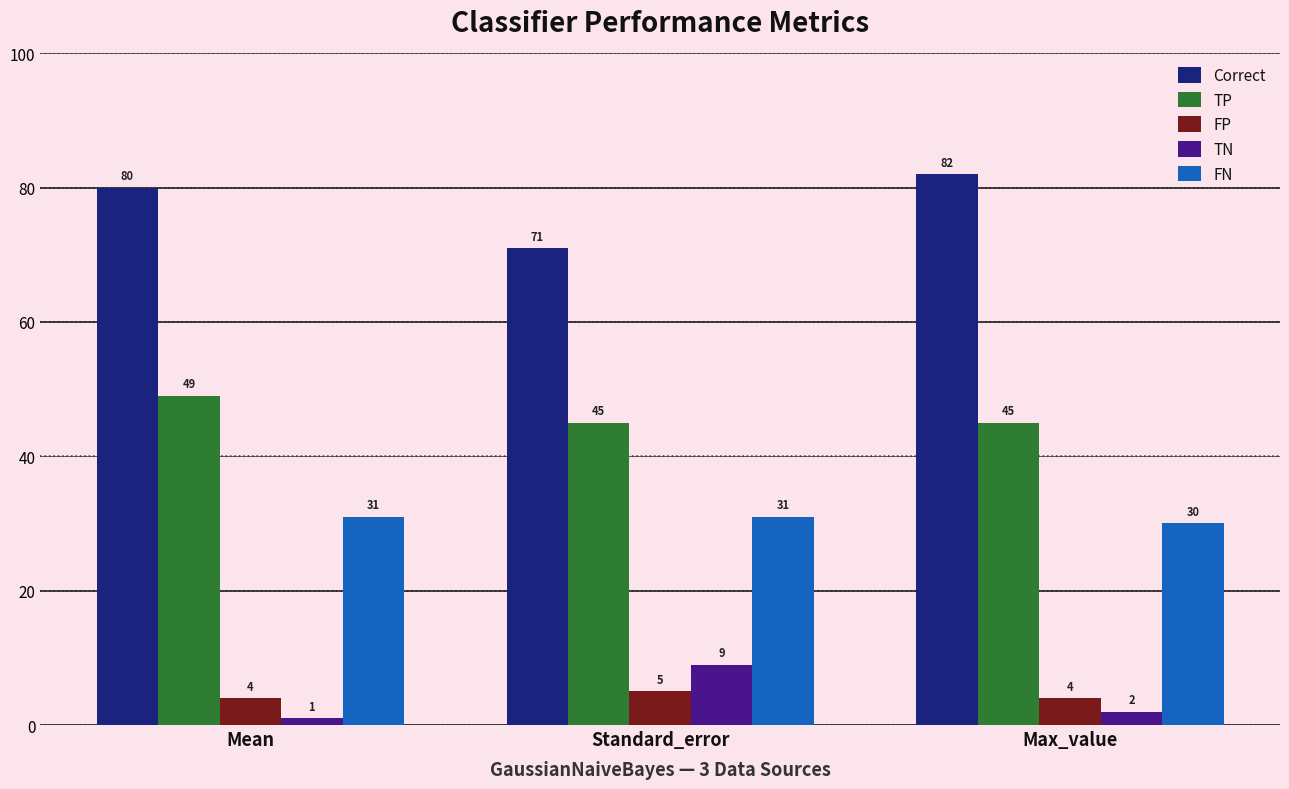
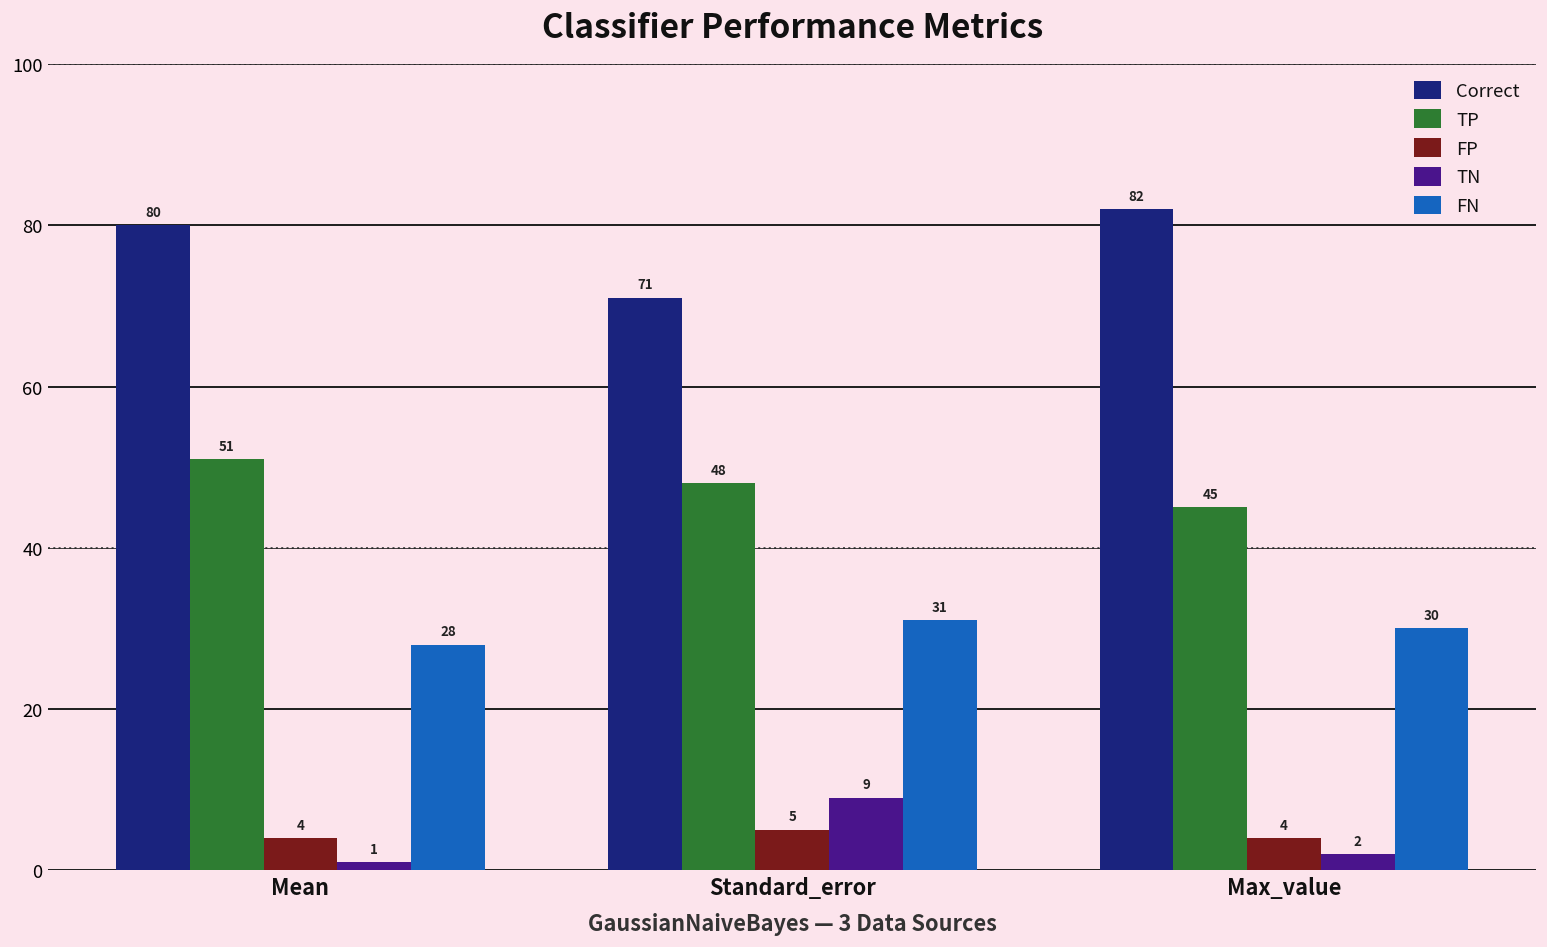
  {
    "TP": {
-     "Mean": 49,
-     "Standard_error": 45,
+     "Mean": 51,
+     "Standard_error": 48,
      "Max_value": 45
    },
    "FP": {
      "Mean": 4,
      "Standard_error": 5,
      "Max_value": 4
    },
    "FN": {
-     "Mean": 31,
+     "Mean": 28,
      "Standard_error": 31,
      "Max_value": 30
    }
  }
